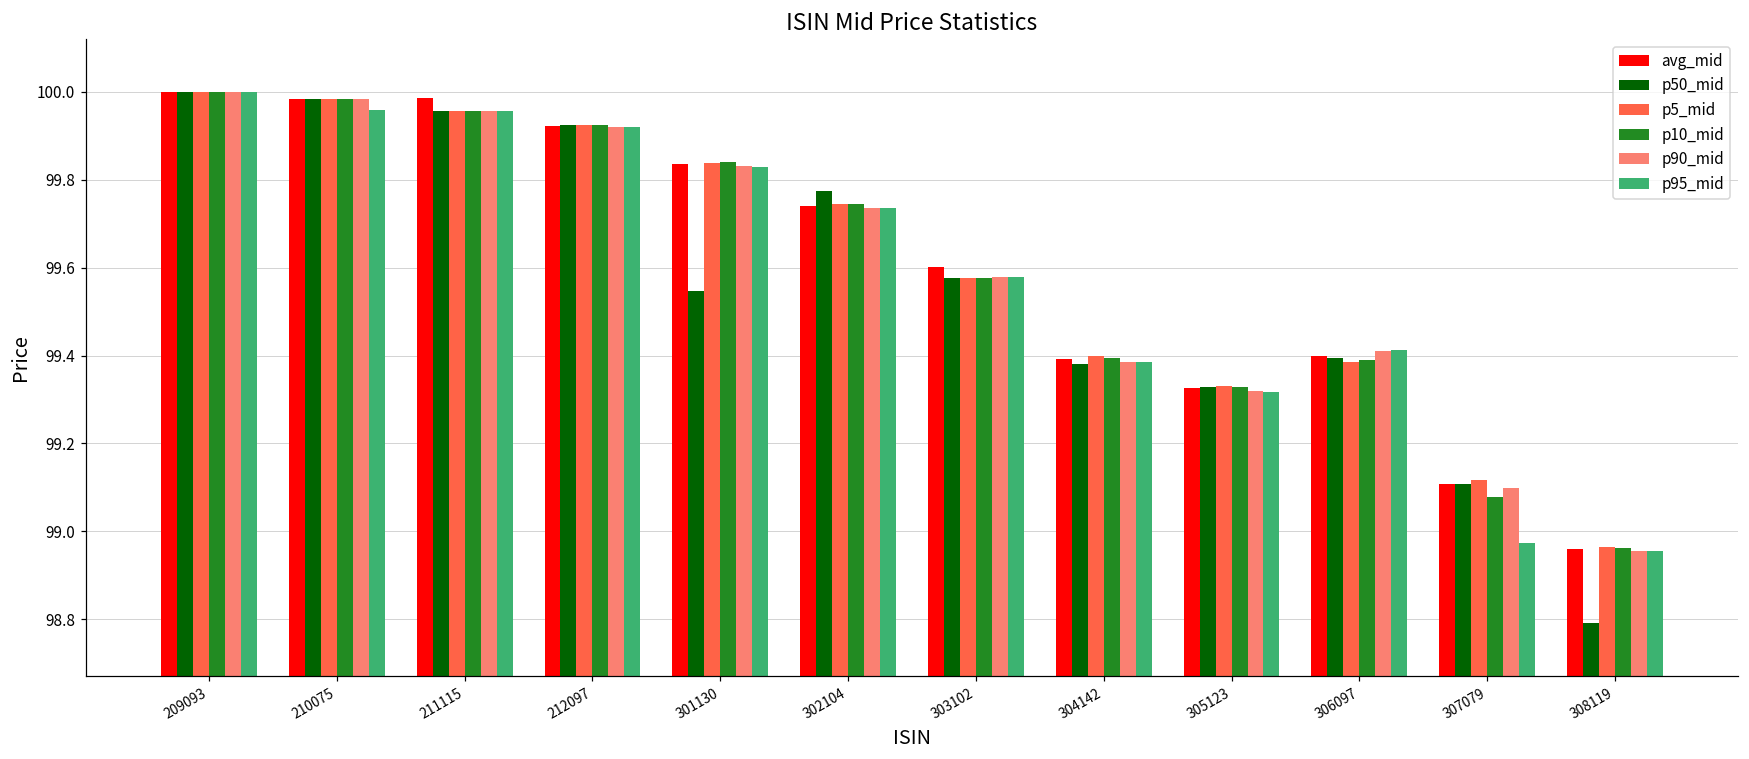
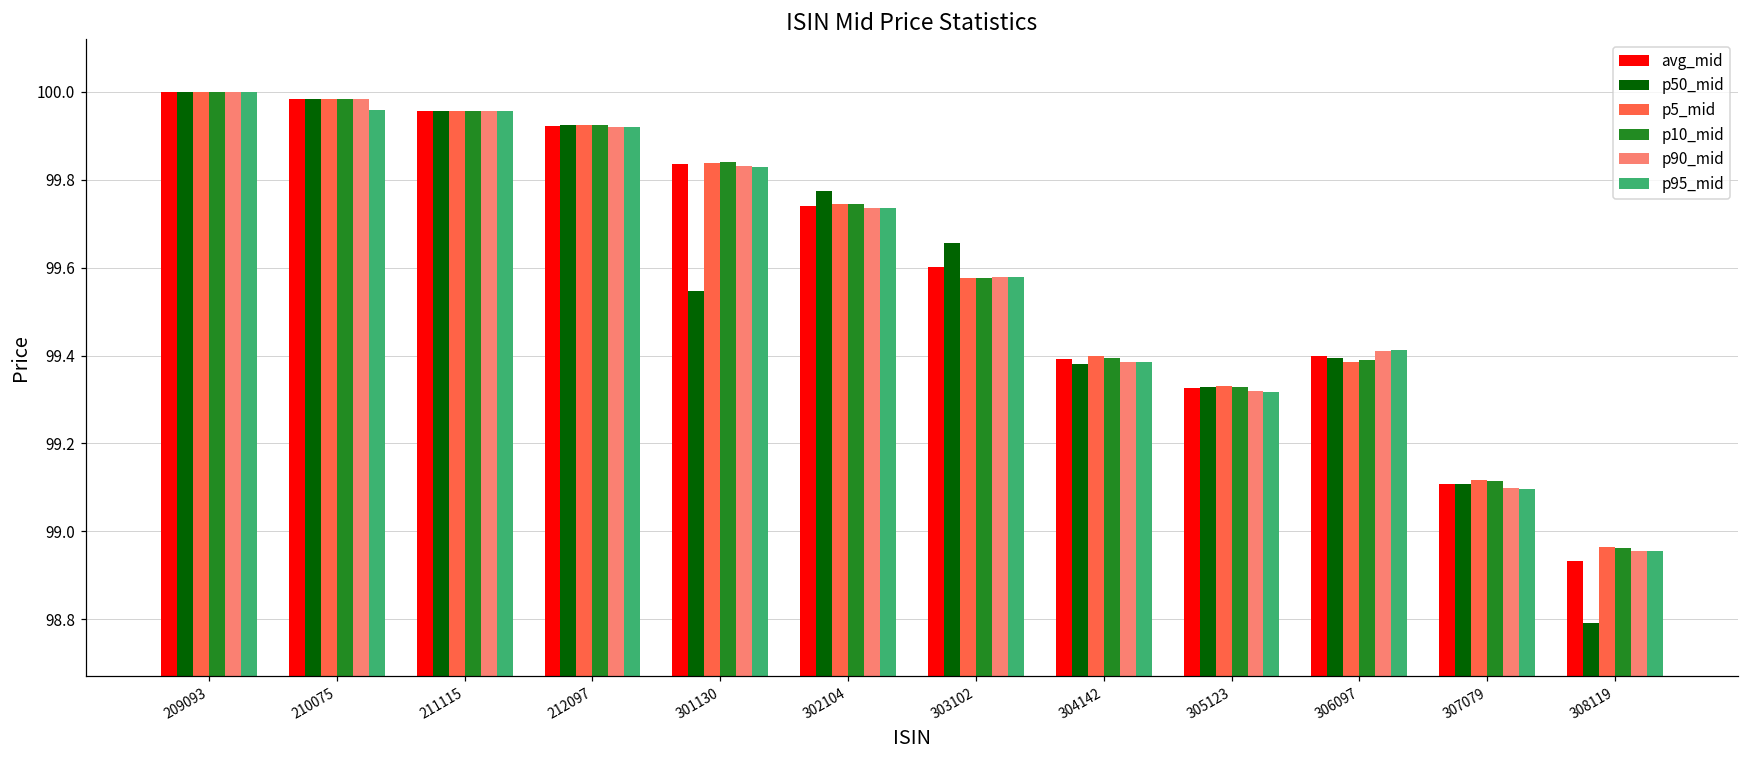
  {
    "avg_mid": {
      "209093": 100.00,
      "210075": 99.98,
-     "211115": 99.99,
+     "211115": 99.96,
      "212097": 99.92,
      "301130": 99.83,
      "302104": 99.74,
      "303102": 99.60,
      "304142": 99.39,
      "305123": 99.33,
      "306097": 99.40,
      "307079": 99.11,
-     "308119": 98.96
+     "308119": 98.93
    },
    "p50_mid": {
      "209093": 100.00,
      "210075": 99.98,
      "211115": 99.96,
      "212097": 99.93,
      "301130": 99.55,
      "302104": 99.78,
-     "303102": 99.58,
+     "303102": 99.66,
      "304142": 99.38,
      "305123": 99.33,
      "306097": 99.39,
      "307079": 99.11,
      "308119": 98.79
    },
    "p10_mid": {
      "209093": 100.00,
      "210075": 99.98,
      "211115": 99.96,
      "212097": 99.93,
      "301130": 99.84,
      "302104": 99.74,
      "303102": 99.58,
      "304142": 99.40,
      "305123": 99.33,
      "306097": 99.39,
-     "307079": 99.08,
+     "307079": 99.11,
      "308119": 98.96
    },
    "p95_mid": {
      "209093": 100.00,
      "210075": 99.96,
      "211115": 99.96,
      "212097": 99.92,
      "301130": 99.83,
      "302104": 99.74,
      "303102": 99.58,
      "304142": 99.39,
      "305123": 99.32,
      "306097": 99.41,
-     "307079": 98.97,
+     "307079": 99.10,
      "308119": 98.95
    }
  }
